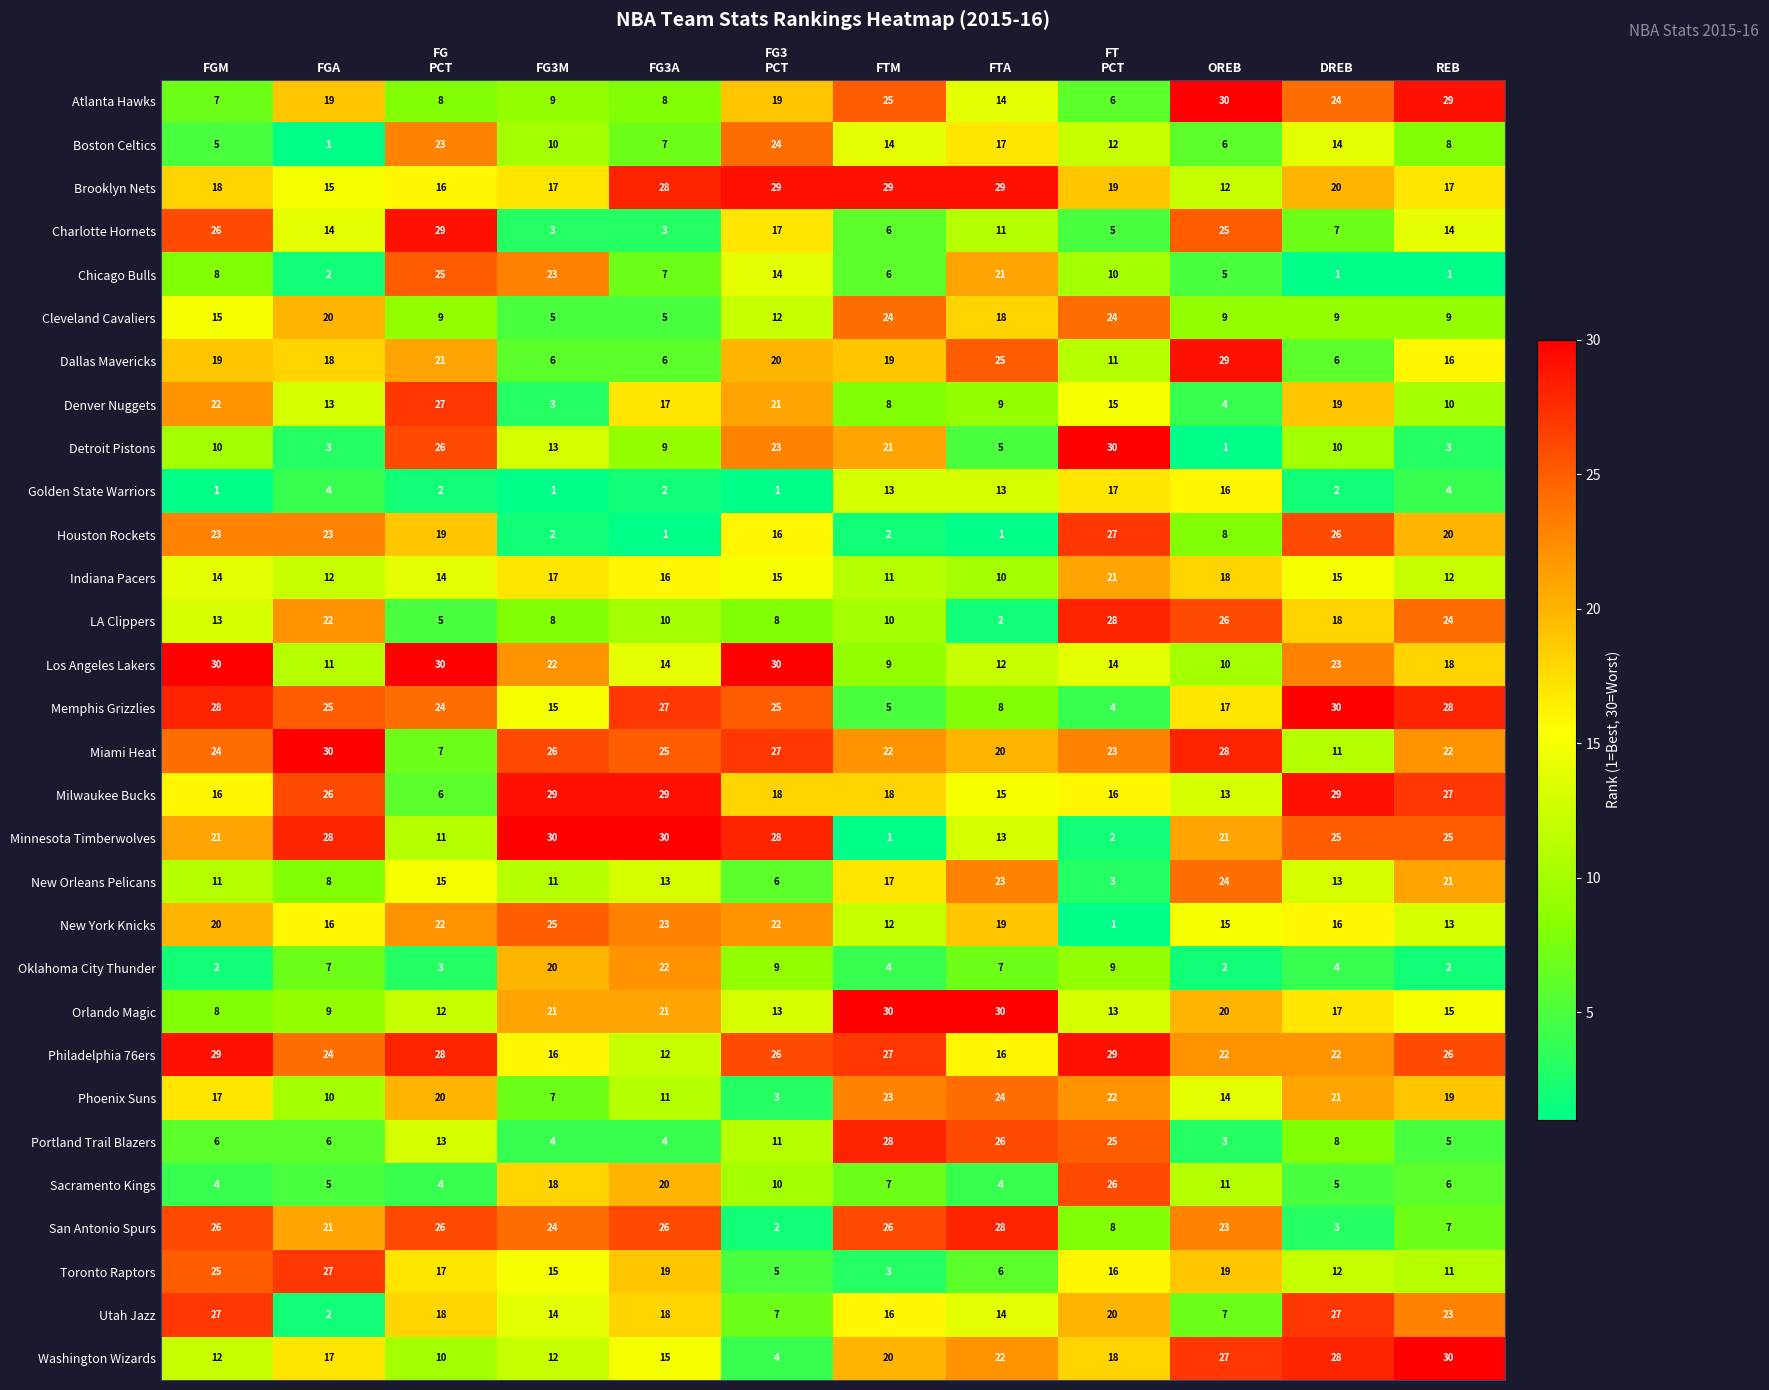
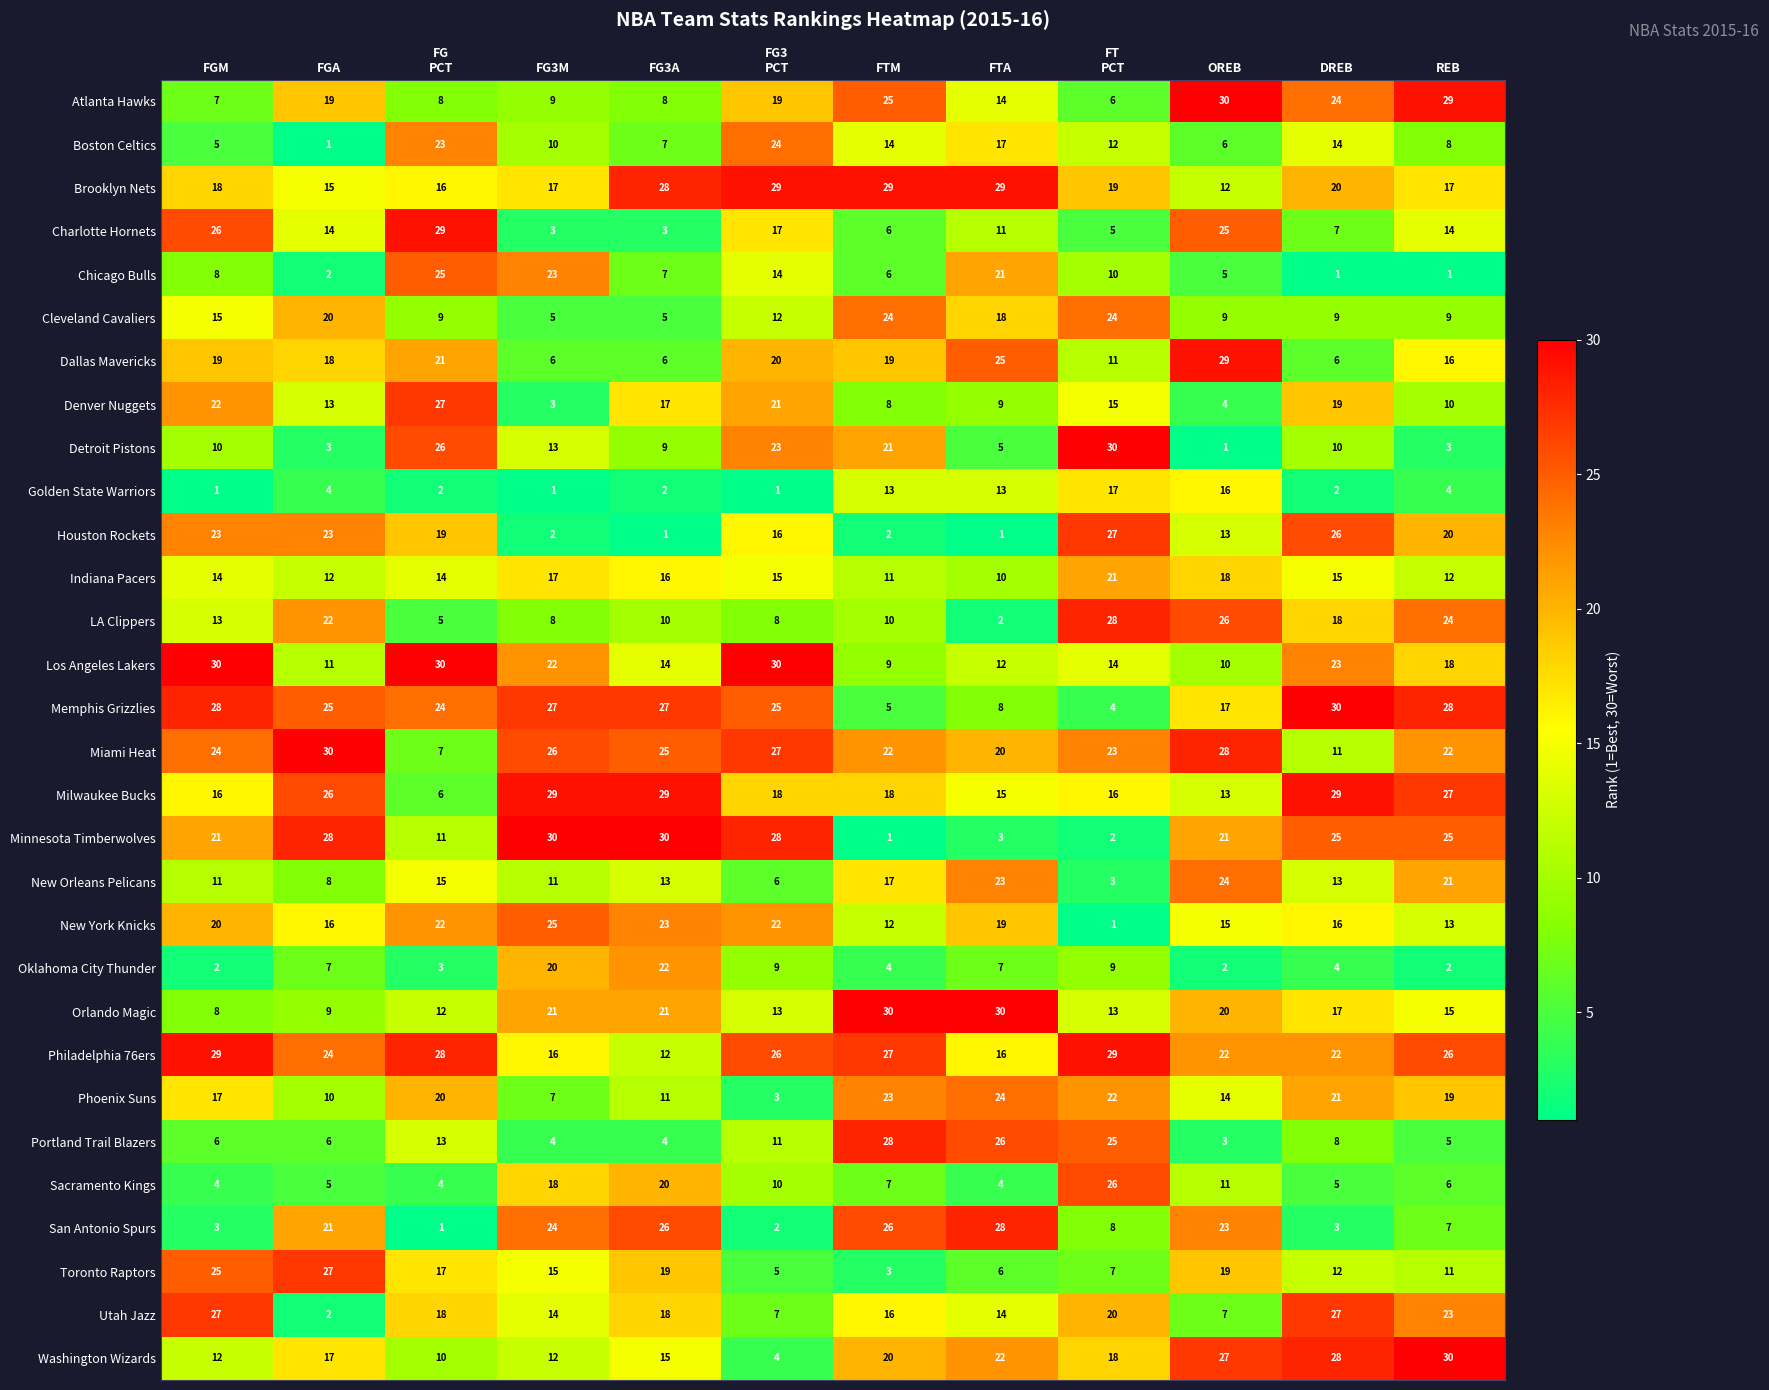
  {
    "Houston Rockets": {
      "FGM": 23,
      "FGA": 23,
      "FG PCT": 19,
      "FG3M": 2,
      "FG3A": 1,
      "FG3 PCT": 16,
      "FTM": 2,
      "FTA": 1,
      "FT PCT": 27,
-     "OREB": 8,
+     "OREB": 13,
      "DREB": 26,
      "REB": 20
    },
    "Memphis Grizzlies": {
      "FGM": 28,
      "FGA": 25,
      "FG PCT": 24,
-     "FG3M": 15,
+     "FG3M": 27,
      "FG3A": 27,
      "FG3 PCT": 25,
      "FTM": 5,
      "FTA": 8,
      "FT PCT": 4,
      "OREB": 17,
      "DREB": 30,
      "REB": 28
    },
    "Minnesota Timberwolves": {
      "FGM": 21,
      "FGA": 28,
      "FG PCT": 11,
      "FG3M": 30,
      "FG3A": 30,
      "FG3 PCT": 28,
      "FTM": 1,
-     "FTA": 13,
+     "FTA": 3,
      "FT PCT": 2,
      "OREB": 21,
      "DREB": 25,
      "REB": 25
    },
    "San Antonio Spurs": {
-     "FGM": 26,
+     "FGM": 3,
      "FGA": 21,
-     "FG PCT": 26,
+     "FG PCT": 1,
      "FG3M": 24,
      "FG3A": 26,
      "FG3 PCT": 2,
      "FTM": 26,
      "FTA": 28,
      "FT PCT": 8,
      "OREB": 23,
      "DREB": 3,
      "REB": 7
    },
    "Toronto Raptors": {
      "FGM": 25,
      "FGA": 27,
      "FG PCT": 17,
      "FG3M": 15,
      "FG3A": 19,
      "FG3 PCT": 5,
      "FTM": 3,
      "FTA": 6,
-     "FT PCT": 16,
+     "FT PCT": 7,
      "OREB": 19,
      "DREB": 12,
      "REB": 11
    }
  }
